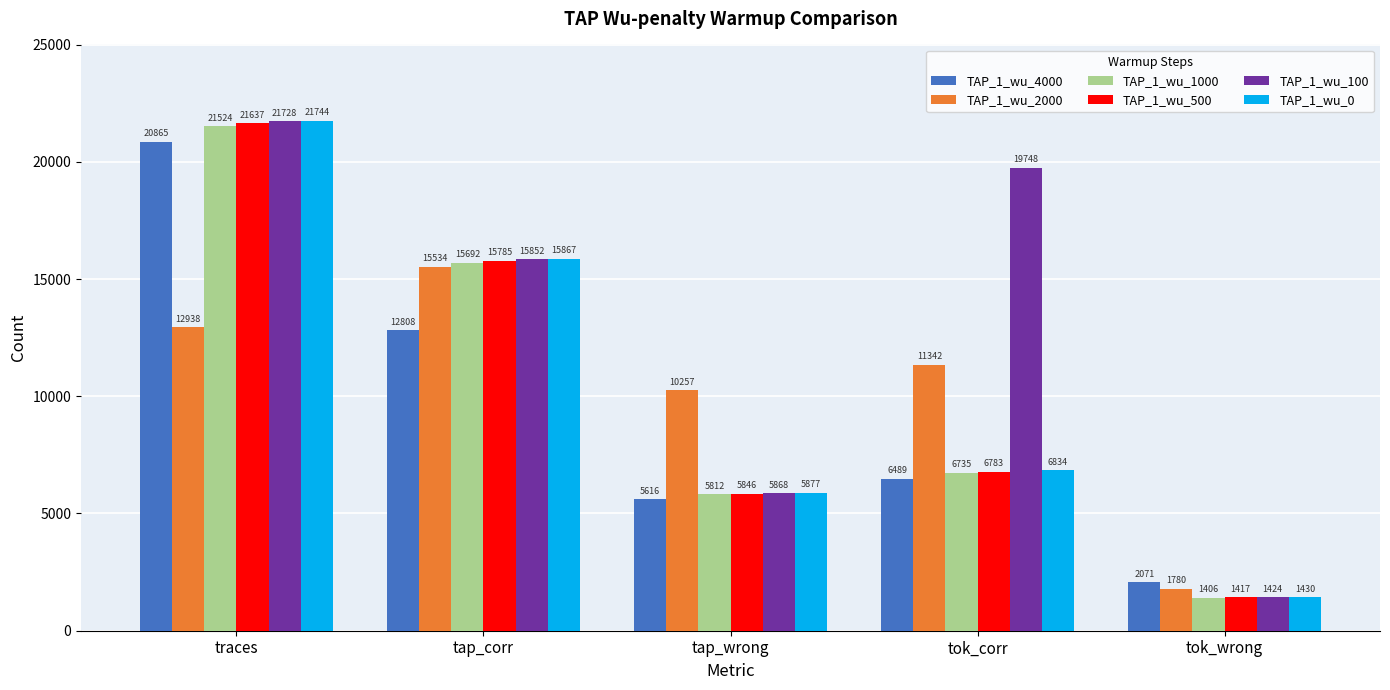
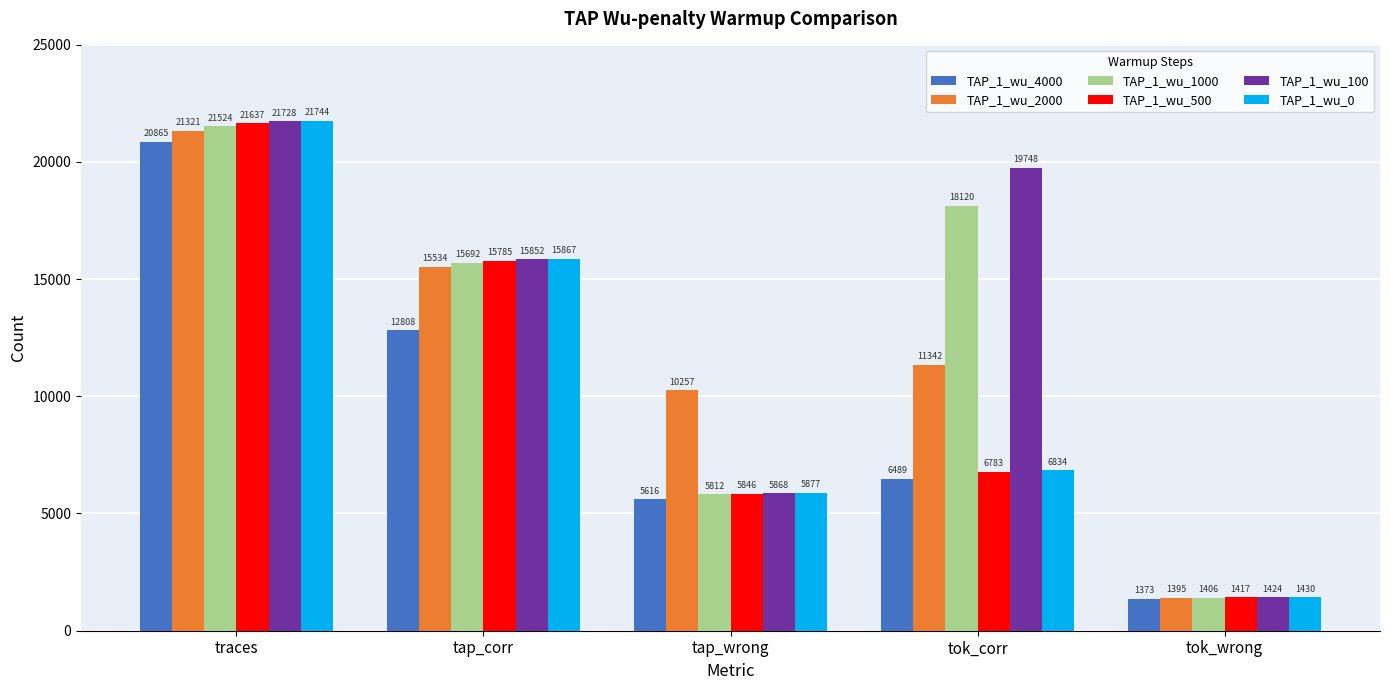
  {
    "TAP_1_wu_4000": {
      "traces": 20865,
      "tap_corr": 12808,
      "tap_wrong": 5616,
      "tok_corr": 6489,
-     "tok_wrong": 2071
+     "tok_wrong": 1373
    },
    "TAP_1_wu_2000": {
-     "traces": 12938,
+     "traces": 21321,
      "tap_corr": 15534,
      "tap_wrong": 10257,
      "tok_corr": 11342,
-     "tok_wrong": 1780
+     "tok_wrong": 1395
    },
    "TAP_1_wu_1000": {
      "traces": 21524,
      "tap_corr": 15692,
      "tap_wrong": 5812,
-     "tok_corr": 6735,
+     "tok_corr": 18120,
      "tok_wrong": 1406
    },
    "TAP_1_wu_500": {
      "traces": 21637,
      "tap_corr": 15785,
      "tap_wrong": 5846,
      "tok_corr": 6783,
      "tok_wrong": 1417
    },
    "TAP_1_wu_100": {
      "traces": 21728,
      "tap_corr": 15852,
      "tap_wrong": 5868,
      "tok_corr": 19748,
      "tok_wrong": 1424
    },
    "TAP_1_wu_0": {
      "traces": 21744,
      "tap_corr": 15867,
      "tap_wrong": 5877,
      "tok_corr": 6834,
      "tok_wrong": 1430
    }
  }
